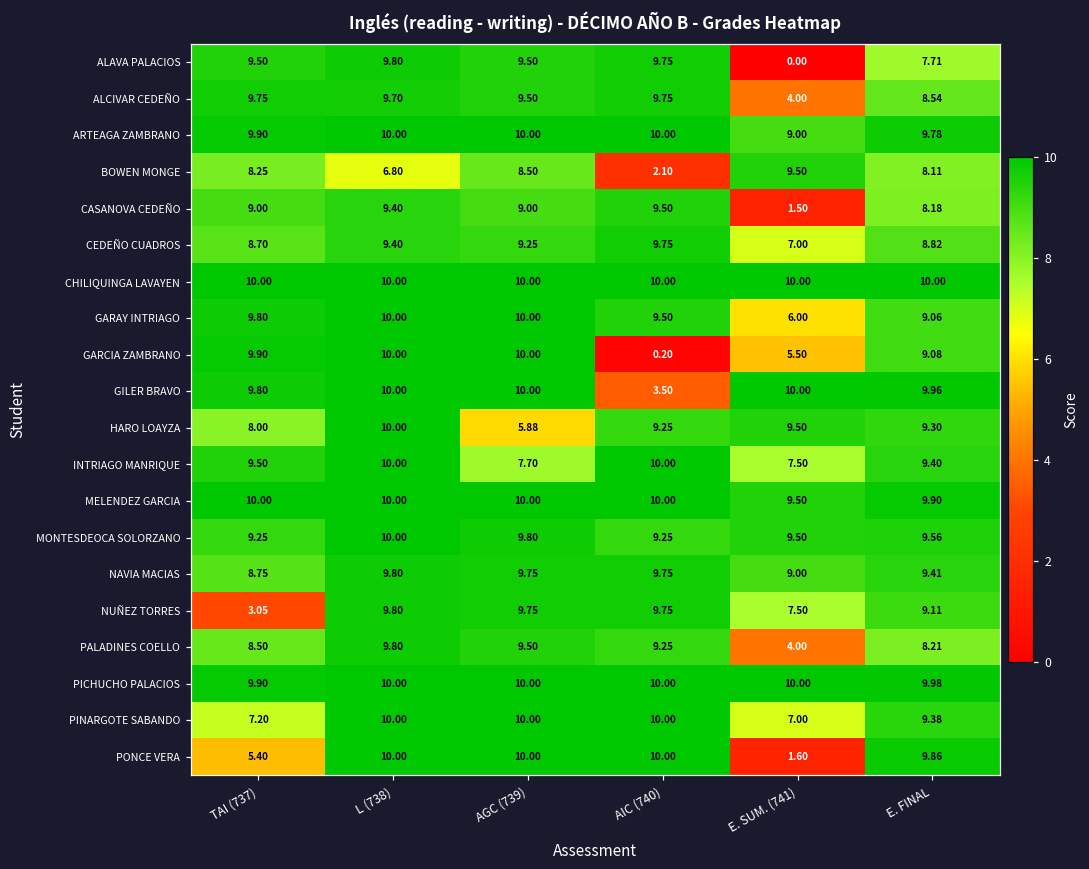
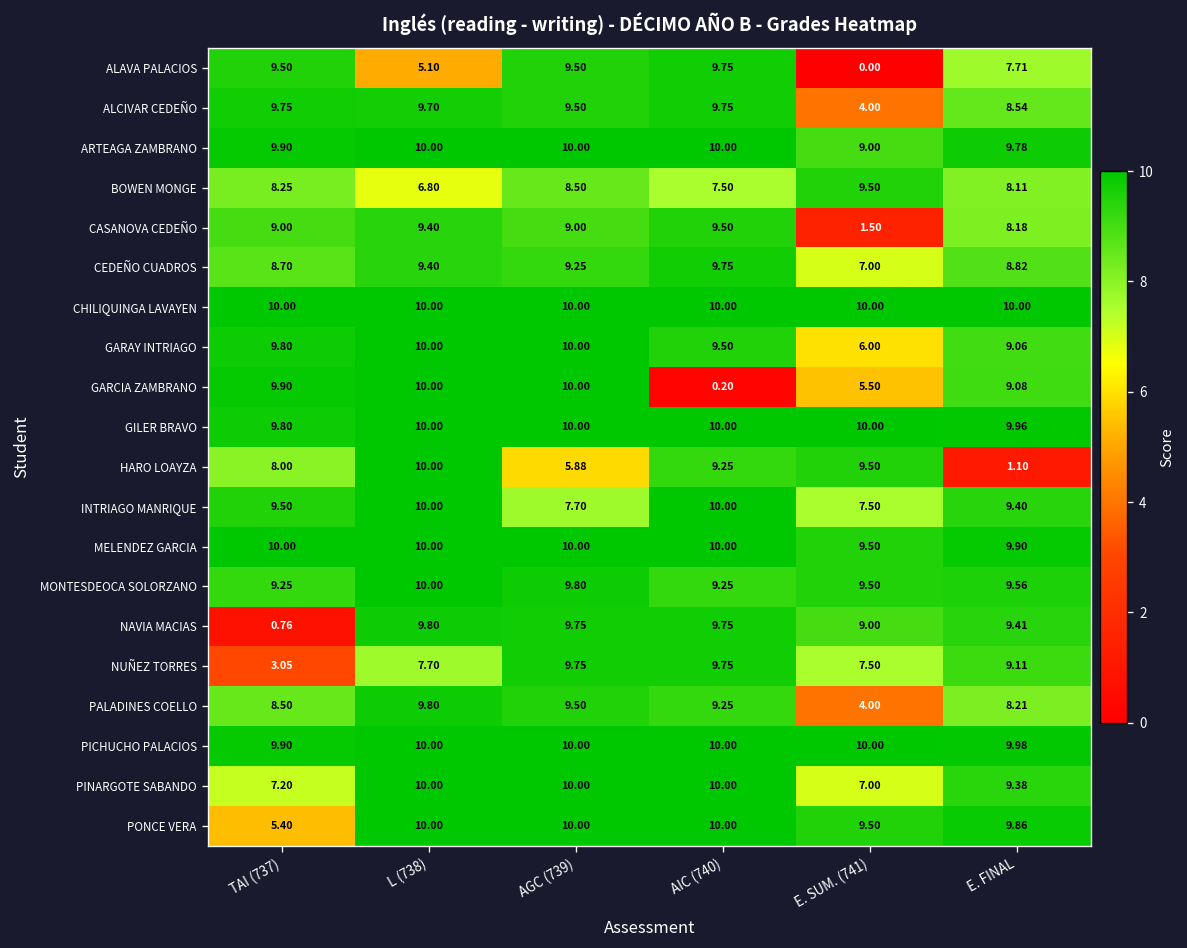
  {
    "ALAVA PALACIOS": {
      "TAI (737)": 9.50,
-     "L (738)": 9.80,
+     "L (738)": 5.10,
      "AGC (739)": 9.50,
      "AIC (740)": 9.75,
      "E. SUM. (741)": 0.00,
      "E. FINAL": 7.71
    },
    "ALCIVAR CEDEÑO": {
      "TAI (737)": 9.75,
      "L (738)": 9.70,
      "AGC (739)": 9.50,
      "AIC (740)": 9.75,
      "E. SUM. (741)": 4.00,
      "E. FINAL": 8.54
    },
    "ARTEAGA ZAMBRANO": {
      "TAI (737)": 9.90,
      "L (738)": 10.00,
      "AGC (739)": 10.00,
      "AIC (740)": 10.00,
      "E. SUM. (741)": 9.00,
      "E. FINAL": 9.78
    },
    "BOWEN MONGE": {
      "TAI (737)": 8.25,
      "L (738)": 6.80,
      "AGC (739)": 8.50,
-     "AIC (740)": 2.10,
+     "AIC (740)": 7.50,
      "E. SUM. (741)": 9.50,
      "E. FINAL": 8.11
    },
    "CASANOVA CEDEÑO": {
      "TAI (737)": 9.00,
      "L (738)": 9.40,
      "AGC (739)": 9.00,
      "AIC (740)": 9.50,
      "E. SUM. (741)": 1.50,
      "E. FINAL": 8.18
    },
    "CEDEÑO CUADROS": {
      "TAI (737)": 8.70,
      "L (738)": 9.40,
      "AGC (739)": 9.25,
      "AIC (740)": 9.75,
      "E. SUM. (741)": 7.00,
      "E. FINAL": 8.82
    },
    "CHILIQUINGA LAVAYEN": {
      "TAI (737)": 10.00,
      "L (738)": 10.00,
      "AGC (739)": 10.00,
      "AIC (740)": 10.00,
      "E. SUM. (741)": 10.00,
      "E. FINAL": 10.00
    },
    "GARAY INTRIAGO": {
      "TAI (737)": 9.80,
      "L (738)": 10.00,
      "AGC (739)": 10.00,
      "AIC (740)": 9.50,
      "E. SUM. (741)": 6.00,
      "E. FINAL": 9.06
    },
    "GARCIA ZAMBRANO": {
      "TAI (737)": 9.90,
      "L (738)": 10.00,
      "AGC (739)": 10.00,
      "AIC (740)": 0.20,
      "E. SUM. (741)": 5.50,
      "E. FINAL": 9.08
    },
    "GILER BRAVO": {
      "TAI (737)": 9.80,
      "L (738)": 10.00,
      "AGC (739)": 10.00,
-     "AIC (740)": 3.50,
+     "AIC (740)": 10.00,
      "E. SUM. (741)": 10.00,
      "E. FINAL": 9.96
    },
    "HARO LOAYZA": {
      "TAI (737)": 8.00,
      "L (738)": 10.00,
      "AGC (739)": 5.88,
      "AIC (740)": 9.25,
      "E. SUM. (741)": 9.50,
-     "E. FINAL": 9.30
+     "E. FINAL": 1.10
    },
    "INTRIAGO MANRIQUE": {
      "TAI (737)": 9.50,
      "L (738)": 10.00,
      "AGC (739)": 7.70,
      "AIC (740)": 10.00,
      "E. SUM. (741)": 7.50,
      "E. FINAL": 9.40
    },
    "MELENDEZ GARCIA": {
      "TAI (737)": 10.00,
      "L (738)": 10.00,
      "AGC (739)": 10.00,
      "AIC (740)": 10.00,
      "E. SUM. (741)": 9.50,
      "E. FINAL": 9.90
    },
    "MONTESDEOCA SOLORZANO": {
      "TAI (737)": 9.25,
      "L (738)": 10.00,
      "AGC (739)": 9.80,
      "AIC (740)": 9.25,
      "E. SUM. (741)": 9.50,
      "E. FINAL": 9.56
    },
    "NAVIA MACIAS": {
-     "TAI (737)": 8.75,
+     "TAI (737)": 0.76,
      "L (738)": 9.80,
      "AGC (739)": 9.75,
      "AIC (740)": 9.75,
      "E. SUM. (741)": 9.00,
      "E. FINAL": 9.41
    },
    "NUÑEZ TORRES": {
      "TAI (737)": 3.05,
-     "L (738)": 9.80,
+     "L (738)": 7.70,
      "AGC (739)": 9.75,
      "AIC (740)": 9.75,
      "E. SUM. (741)": 7.50,
      "E. FINAL": 9.11
    },
    "PALADINES COELLO": {
      "TAI (737)": 8.50,
      "L (738)": 9.80,
      "AGC (739)": 9.50,
      "AIC (740)": 9.25,
      "E. SUM. (741)": 4.00,
      "E. FINAL": 8.21
    },
    "PICHUCHO PALACIOS": {
      "TAI (737)": 9.90,
      "L (738)": 10.00,
      "AGC (739)": 10.00,
      "AIC (740)": 10.00,
      "E. SUM. (741)": 10.00,
      "E. FINAL": 9.98
    },
    "PINARGOTE SABANDO": {
      "TAI (737)": 7.20,
      "L (738)": 10.00,
      "AGC (739)": 10.00,
      "AIC (740)": 10.00,
      "E. SUM. (741)": 7.00,
      "E. FINAL": 9.38
    },
    "PONCE VERA": {
      "TAI (737)": 5.40,
      "L (738)": 10.00,
      "AGC (739)": 10.00,
      "AIC (740)": 10.00,
-     "E. SUM. (741)": 1.60,
+     "E. SUM. (741)": 9.50,
      "E. FINAL": 9.86
    }
  }
